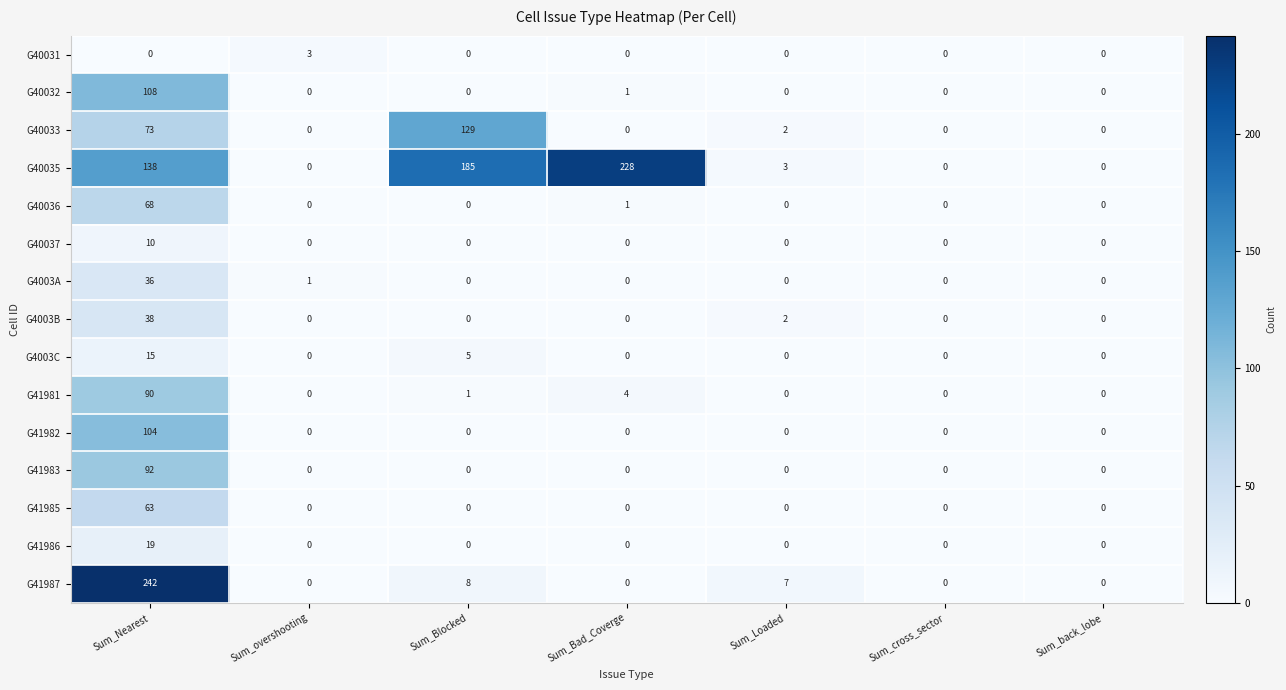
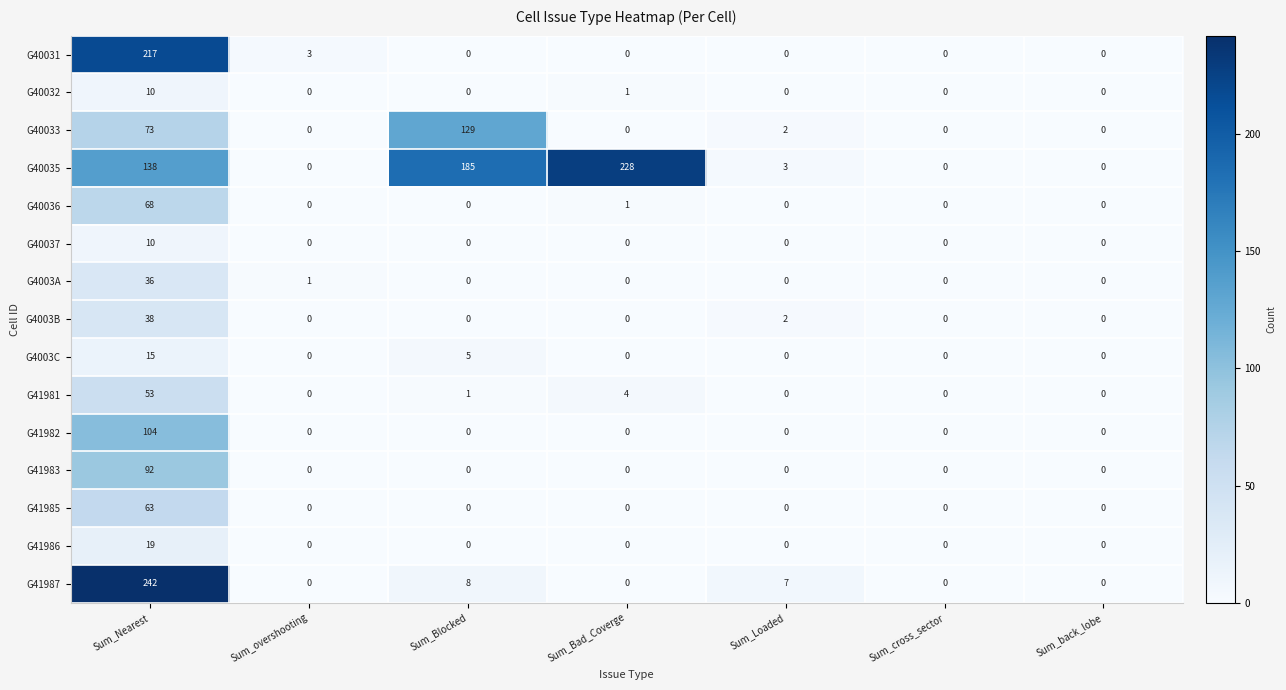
  {
    "G40031": {
-     "Sum_Nearest": 0,
+     "Sum_Nearest": 217,
      "Sum_overshooting": 3,
      "Sum_Blocked": 0,
      "Sum_Bad_Coverge": 0,
      "Sum_Loaded": 0,
      "Sum_cross_sector": 0,
      "Sum_back_lobe": 0
    },
    "G40032": {
-     "Sum_Nearest": 108,
+     "Sum_Nearest": 10,
      "Sum_overshooting": 0,
      "Sum_Blocked": 0,
      "Sum_Bad_Coverge": 1,
      "Sum_Loaded": 0,
      "Sum_cross_sector": 0,
      "Sum_back_lobe": 0
    },
    "G40033": {
      "Sum_Nearest": 73,
      "Sum_overshooting": 0,
      "Sum_Blocked": 129,
      "Sum_Bad_Coverge": 0,
      "Sum_Loaded": 2,
      "Sum_cross_sector": 0,
      "Sum_back_lobe": 0
    },
    "G40035": {
      "Sum_Nearest": 138,
      "Sum_overshooting": 0,
      "Sum_Blocked": 185,
      "Sum_Bad_Coverge": 228,
      "Sum_Loaded": 3,
      "Sum_cross_sector": 0,
      "Sum_back_lobe": 0
    },
    "G40036": {
      "Sum_Nearest": 68,
      "Sum_overshooting": 0,
      "Sum_Blocked": 0,
      "Sum_Bad_Coverge": 1,
      "Sum_Loaded": 0,
      "Sum_cross_sector": 0,
      "Sum_back_lobe": 0
    },
    "G40037": {
      "Sum_Nearest": 10,
      "Sum_overshooting": 0,
      "Sum_Blocked": 0,
      "Sum_Bad_Coverge": 0,
      "Sum_Loaded": 0,
      "Sum_cross_sector": 0,
      "Sum_back_lobe": 0
    },
    "G4003A": {
      "Sum_Nearest": 36,
      "Sum_overshooting": 1,
      "Sum_Blocked": 0,
      "Sum_Bad_Coverge": 0,
      "Sum_Loaded": 0,
      "Sum_cross_sector": 0,
      "Sum_back_lobe": 0
    },
    "G4003B": {
      "Sum_Nearest": 38,
      "Sum_overshooting": 0,
      "Sum_Blocked": 0,
      "Sum_Bad_Coverge": 0,
      "Sum_Loaded": 2,
      "Sum_cross_sector": 0,
      "Sum_back_lobe": 0
    },
    "G4003C": {
      "Sum_Nearest": 15,
      "Sum_overshooting": 0,
      "Sum_Blocked": 5,
      "Sum_Bad_Coverge": 0,
      "Sum_Loaded": 0,
      "Sum_cross_sector": 0,
      "Sum_back_lobe": 0
    },
    "G41981": {
-     "Sum_Nearest": 90,
+     "Sum_Nearest": 53,
      "Sum_overshooting": 0,
      "Sum_Blocked": 1,
      "Sum_Bad_Coverge": 4,
      "Sum_Loaded": 0,
      "Sum_cross_sector": 0,
      "Sum_back_lobe": 0
    },
    "G41982": {
      "Sum_Nearest": 104,
      "Sum_overshooting": 0,
      "Sum_Blocked": 0,
      "Sum_Bad_Coverge": 0,
      "Sum_Loaded": 0,
      "Sum_cross_sector": 0,
      "Sum_back_lobe": 0
    },
    "G41983": {
      "Sum_Nearest": 92,
      "Sum_overshooting": 0,
      "Sum_Blocked": 0,
      "Sum_Bad_Coverge": 0,
      "Sum_Loaded": 0,
      "Sum_cross_sector": 0,
      "Sum_back_lobe": 0
    },
    "G41985": {
      "Sum_Nearest": 63,
      "Sum_overshooting": 0,
      "Sum_Blocked": 0,
      "Sum_Bad_Coverge": 0,
      "Sum_Loaded": 0,
      "Sum_cross_sector": 0,
      "Sum_back_lobe": 0
    },
    "G41986": {
      "Sum_Nearest": 19,
      "Sum_overshooting": 0,
      "Sum_Blocked": 0,
      "Sum_Bad_Coverge": 0,
      "Sum_Loaded": 0,
      "Sum_cross_sector": 0,
      "Sum_back_lobe": 0
    },
    "G41987": {
      "Sum_Nearest": 242,
      "Sum_overshooting": 0,
      "Sum_Blocked": 8,
      "Sum_Bad_Coverge": 0,
      "Sum_Loaded": 7,
      "Sum_cross_sector": 0,
      "Sum_back_lobe": 0
    }
  }
